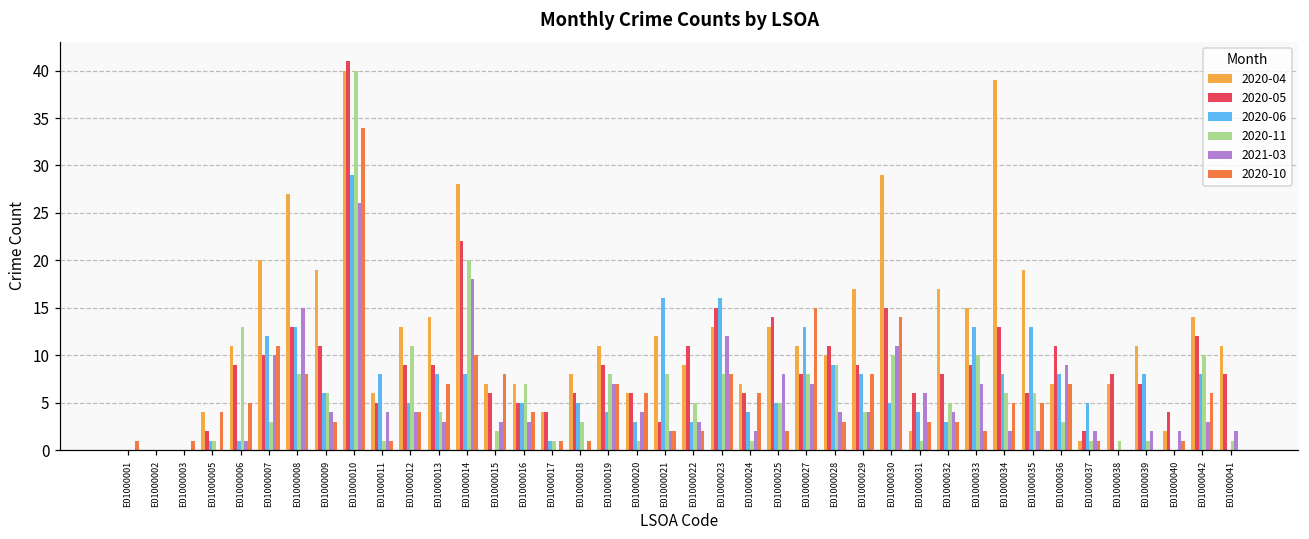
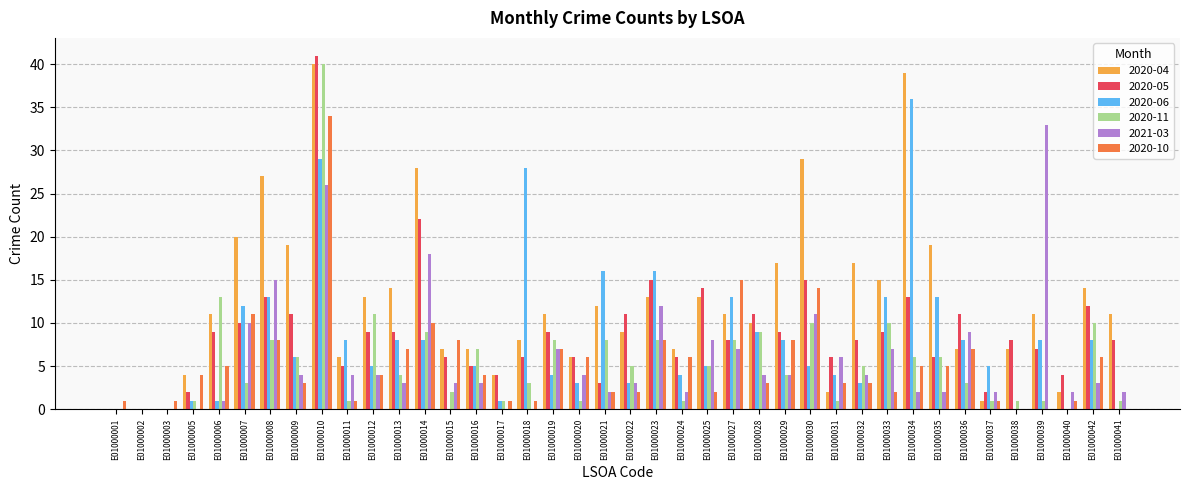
  {
    "2020-06": {
      "E01000001": 0,
      "E01000002": 0,
      "E01000003": 0,
      "E01000005": 1,
      "E01000006": 1,
      "E01000007": 12,
      "E01000008": 13,
      "E01000009": 6,
      "E01000010": 29,
      "E01000011": 8,
      "E01000012": 5,
      "E01000013": 8,
      "E01000014": 8,
      "E01000015": 0,
      "E01000016": 5,
      "E01000017": 1,
-     "E01000018": 5,
+     "E01000018": 28,
      "E01000019": 4,
      "E01000020": 3,
      "E01000021": 16,
      "E01000022": 3,
      "E01000023": 16,
      "E01000024": 4,
      "E01000025": 5,
      "E01000027": 13,
      "E01000028": 9,
      "E01000029": 8,
      "E01000030": 5,
      "E01000031": 4,
      "E01000032": 3,
      "E01000033": 13,
-     "E01000034": 8,
+     "E01000034": 36,
      "E01000035": 13,
      "E01000036": 8,
      "E01000037": 5,
      "E01000038": 0,
      "E01000039": 8,
      "E01000040": 0,
      "E01000042": 8,
      "E01000041": 0
    },
    "2020-11": {
      "E01000001": 0,
      "E01000002": 0,
      "E01000003": 0,
      "E01000005": 1,
      "E01000006": 13,
      "E01000007": 3,
      "E01000008": 8,
      "E01000009": 6,
      "E01000010": 40,
      "E01000011": 1,
      "E01000012": 11,
      "E01000013": 4,
-     "E01000014": 20,
+     "E01000014": 9,
      "E01000015": 2,
      "E01000016": 7,
      "E01000017": 1,
      "E01000018": 3,
      "E01000019": 8,
      "E01000020": 1,
      "E01000021": 8,
      "E01000022": 5,
      "E01000023": 8,
      "E01000024": 1,
      "E01000025": 5,
      "E01000027": 8,
      "E01000028": 9,
      "E01000029": 4,
      "E01000030": 10,
      "E01000031": 1,
      "E01000032": 5,
      "E01000033": 10,
      "E01000034": 6,
      "E01000035": 6,
      "E01000036": 3,
      "E01000037": 1,
      "E01000038": 1,
      "E01000039": 1,
      "E01000040": 0,
      "E01000042": 10,
      "E01000041": 1
    },
    "2021-03": {
      "E01000001": 0,
      "E01000002": 0,
      "E01000003": 0,
      "E01000005": 0,
      "E01000006": 1,
      "E01000007": 10,
      "E01000008": 15,
      "E01000009": 4,
      "E01000010": 26,
      "E01000011": 4,
      "E01000012": 4,
      "E01000013": 3,
      "E01000014": 18,
      "E01000015": 3,
      "E01000016": 3,
      "E01000017": 0,
      "E01000018": 0,
      "E01000019": 7,
      "E01000020": 4,
      "E01000021": 2,
      "E01000022": 3,
      "E01000023": 12,
      "E01000024": 2,
      "E01000025": 8,
      "E01000027": 7,
      "E01000028": 4,
      "E01000029": 4,
      "E01000030": 11,
      "E01000031": 6,
      "E01000032": 4,
      "E01000033": 7,
      "E01000034": 2,
      "E01000035": 2,
      "E01000036": 9,
      "E01000037": 2,
      "E01000038": 0,
-     "E01000039": 2,
+     "E01000039": 33,
      "E01000040": 2,
      "E01000042": 3,
      "E01000041": 2
    }
  }
